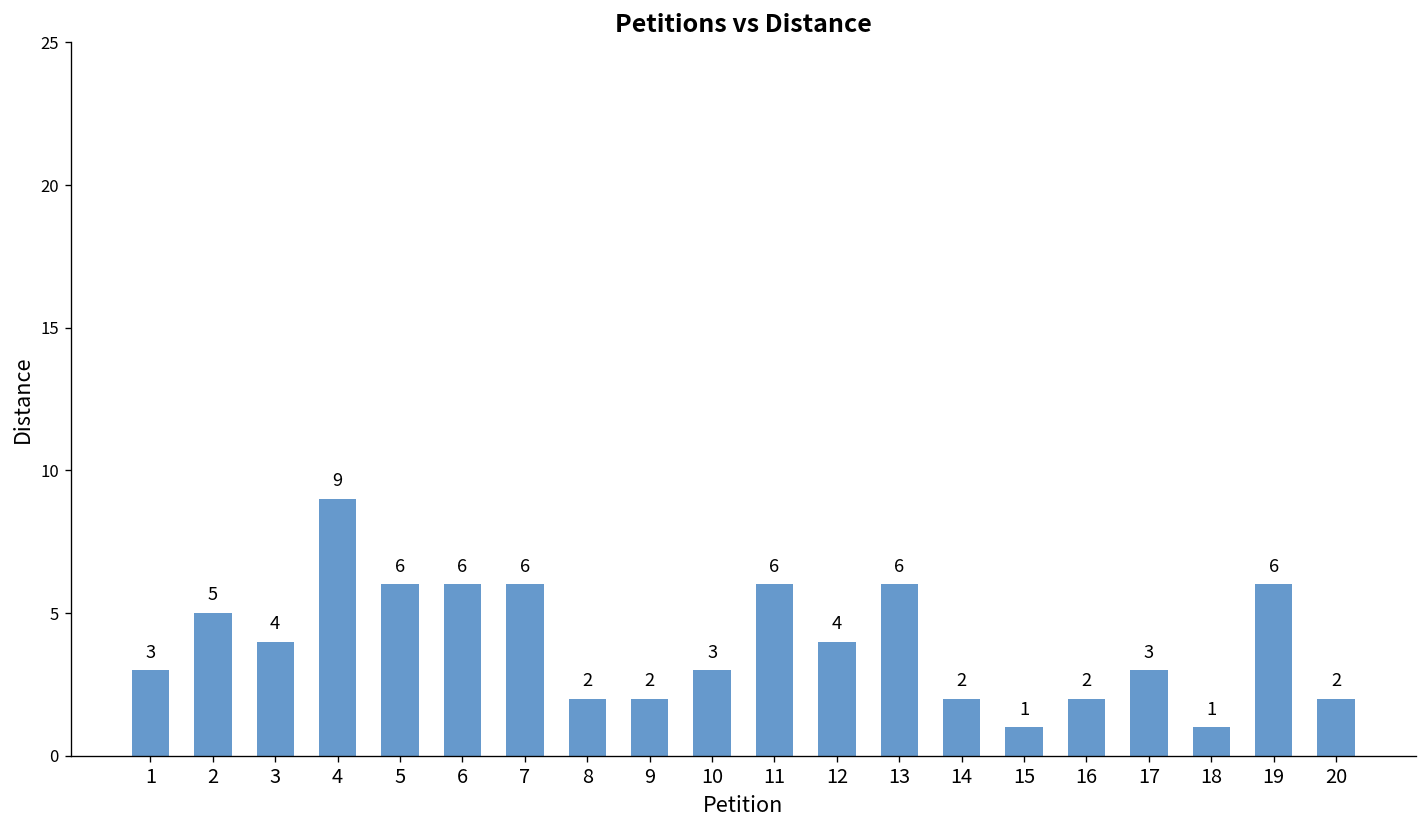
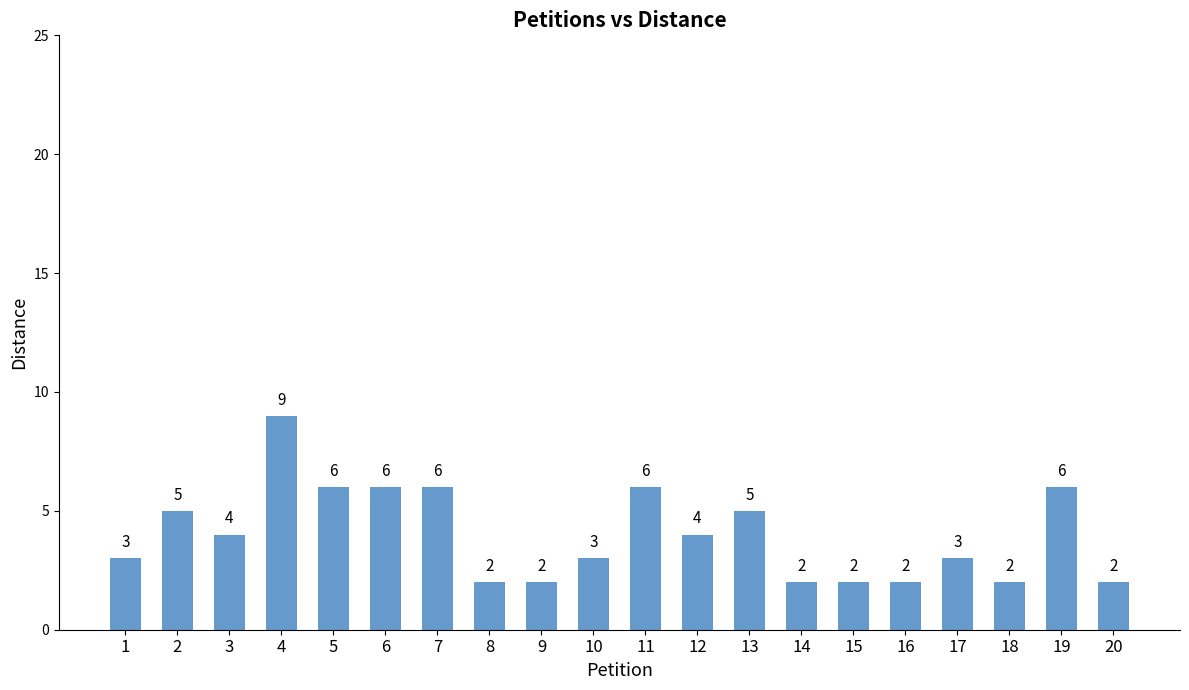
  {
    "1": 3,
    "2": 5,
    "3": 4,
    "4": 9,
    "5": 6,
    "6": 6,
    "7": 6,
    "8": 2,
    "9": 2,
    "10": 3,
    "11": 6,
    "12": 4,
-   "13": 6,
+   "13": 5,
    "14": 2,
-   "15": 1,
+   "15": 2,
    "16": 2,
    "17": 3,
-   "18": 1,
+   "18": 2,
    "19": 6,
    "20": 2
  }
